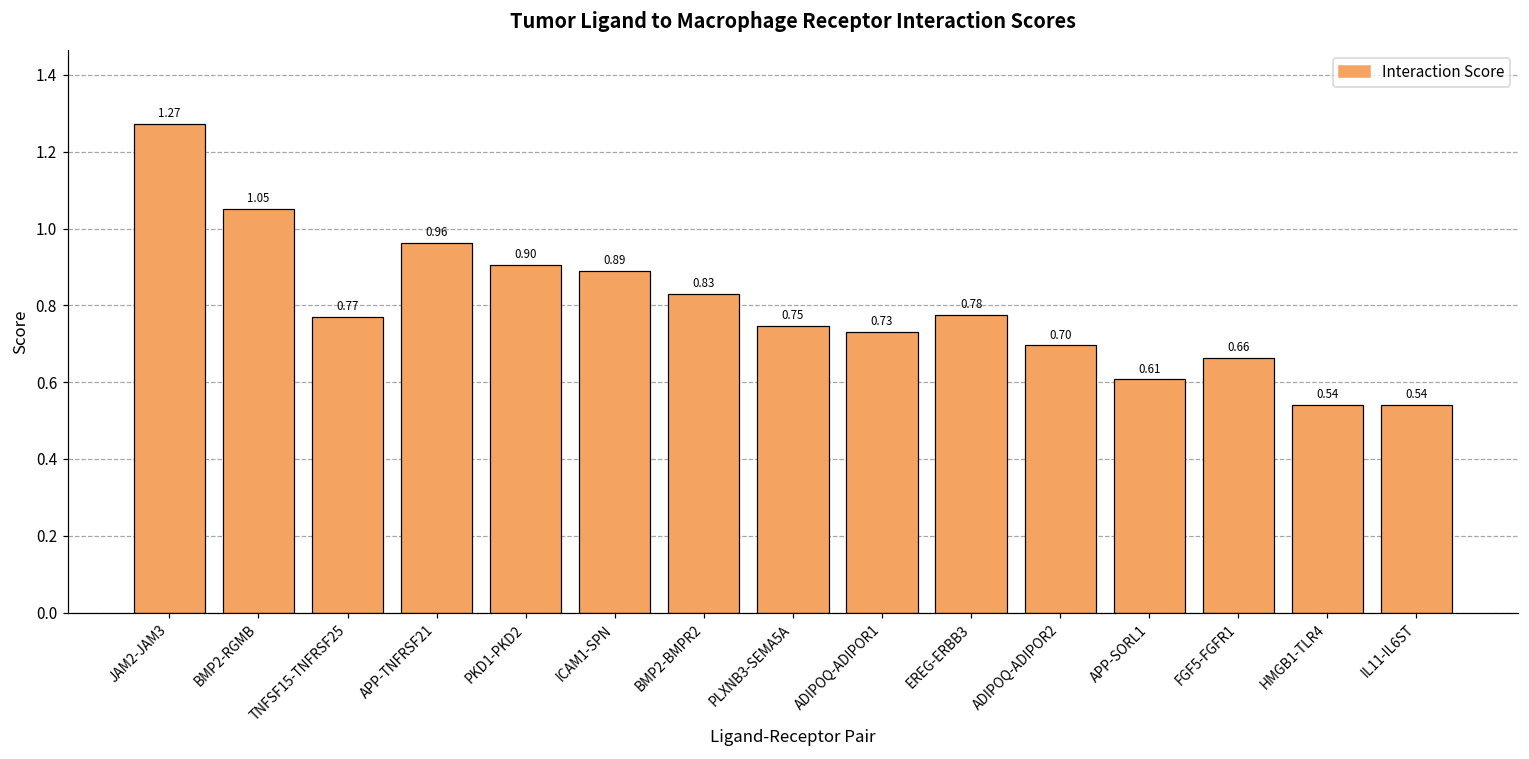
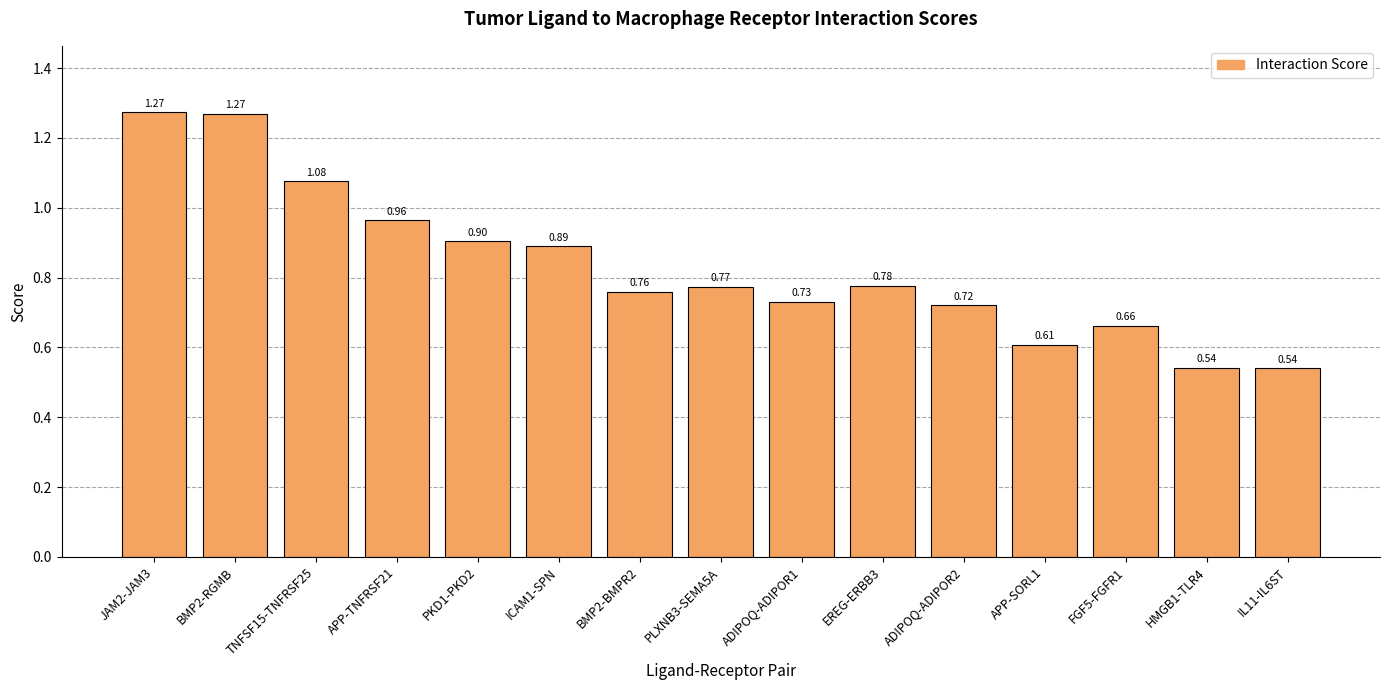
  {
    "JAM2-JAM3": 1.27,
-   "BMP2-RGMB": 1.05,
-   "TNFSF15-TNFRSF25": 0.77,
+   "BMP2-RGMB": 1.27,
+   "TNFSF15-TNFRSF25": 1.08,
    "APP-TNFRSF21": 0.96,
    "PKD1-PKD2": 0.90,
    "ICAM1-SPN": 0.89,
-   "BMP2-BMPR2": 0.83,
-   "PLXNB3-SEMA5A": 0.75,
+   "BMP2-BMPR2": 0.76,
+   "PLXNB3-SEMA5A": 0.77,
    "ADIPOQ-ADIPOR1": 0.73,
    "EREG-ERBB3": 0.78,
-   "ADIPOQ-ADIPOR2": 0.70,
+   "ADIPOQ-ADIPOR2": 0.72,
    "APP-SORL1": 0.61,
    "FGF5-FGFR1": 0.66,
    "HMGB1-TLR4": 0.54,
    "IL11-IL6ST": 0.54
  }
